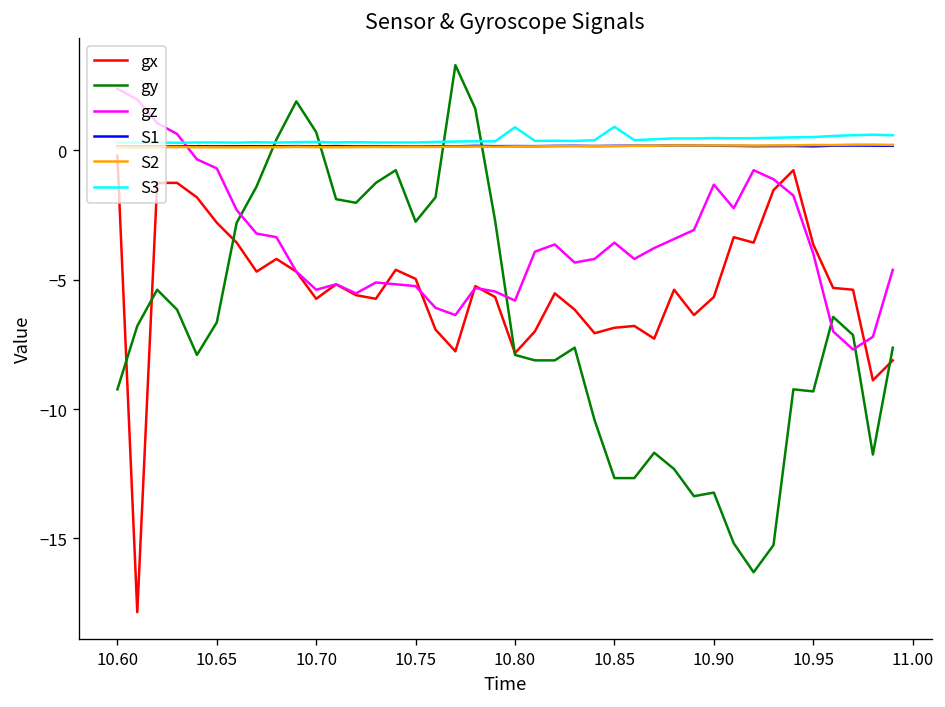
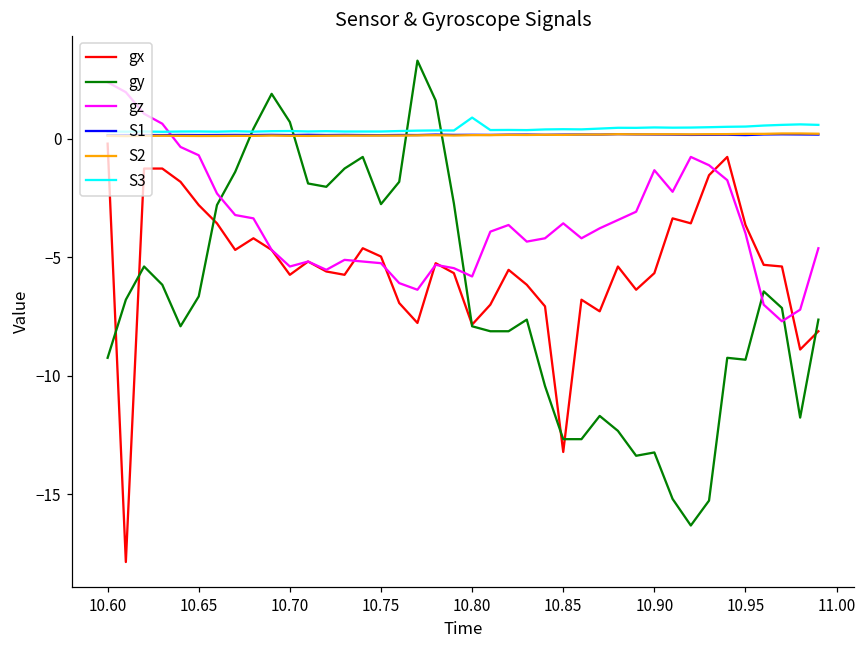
  {
    "gx": {
      "10.65": -2.8,
      "10.70": -5.7,
      "10.75": -5.0,
-     "10.85": -6.9,
+     "10.85": -13.2,
      "10.90": -5.7,
      "10.95": -3.6
    },
    "gy": {
      "10.60": -9.2,
      "10.65": -6.7,
      "10.70": 0.7,
      "10.75": -2.8,
      "10.85": -12.7,
      "10.90": -13.2,
      "10.95": -9.3
    },
    "gz": {
      "10.65": -0.7,
      "10.70": -5.4,
      "10.75": -5.3,
      "10.80": -5.8,
      "10.85": -3.6,
      "10.90": -1.3,
      "10.95": -4.0
    },
    "S3": {
      "10.65": 0.3,
      "10.70": 0.3,
      "10.75": 0.3,
      "10.80": 0.9,
-     "10.85": 0.9,
+     "10.85": 0.4,
      "10.90": 0.5,
      "10.95": 0.5
    }
  }
